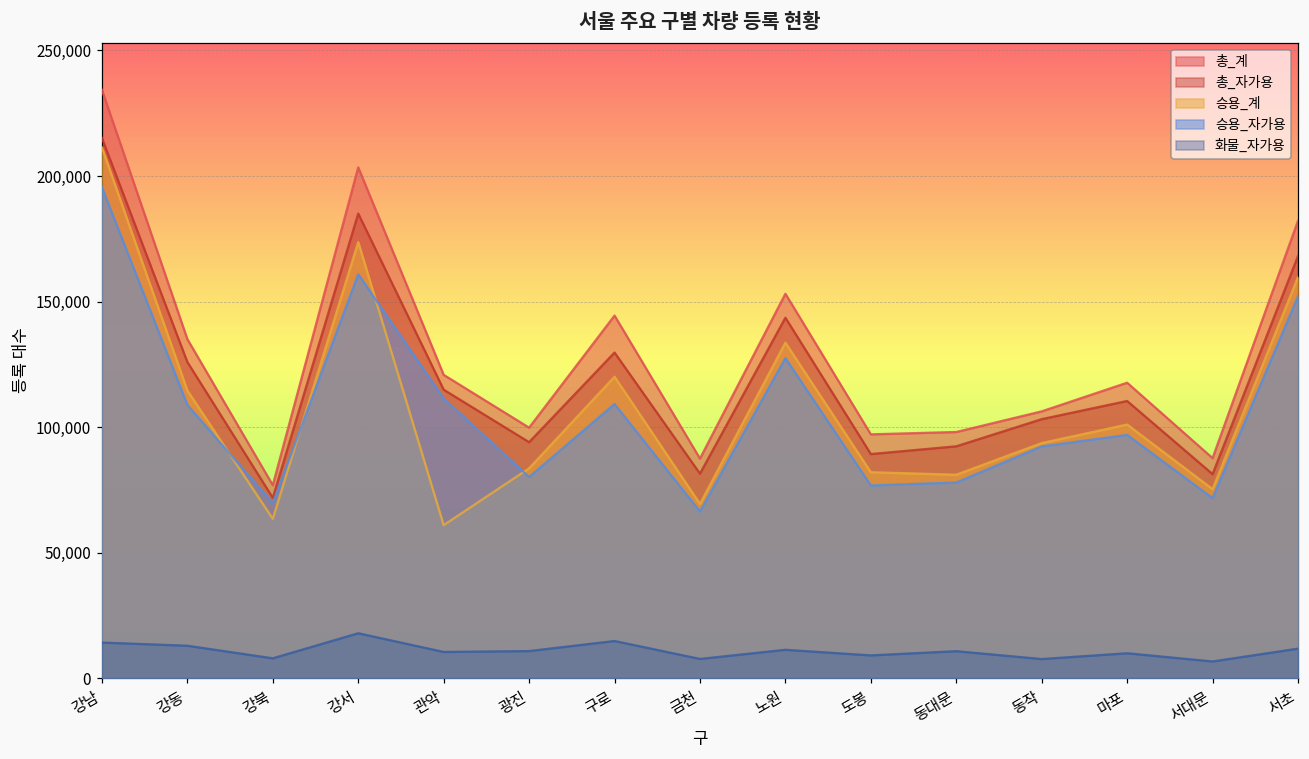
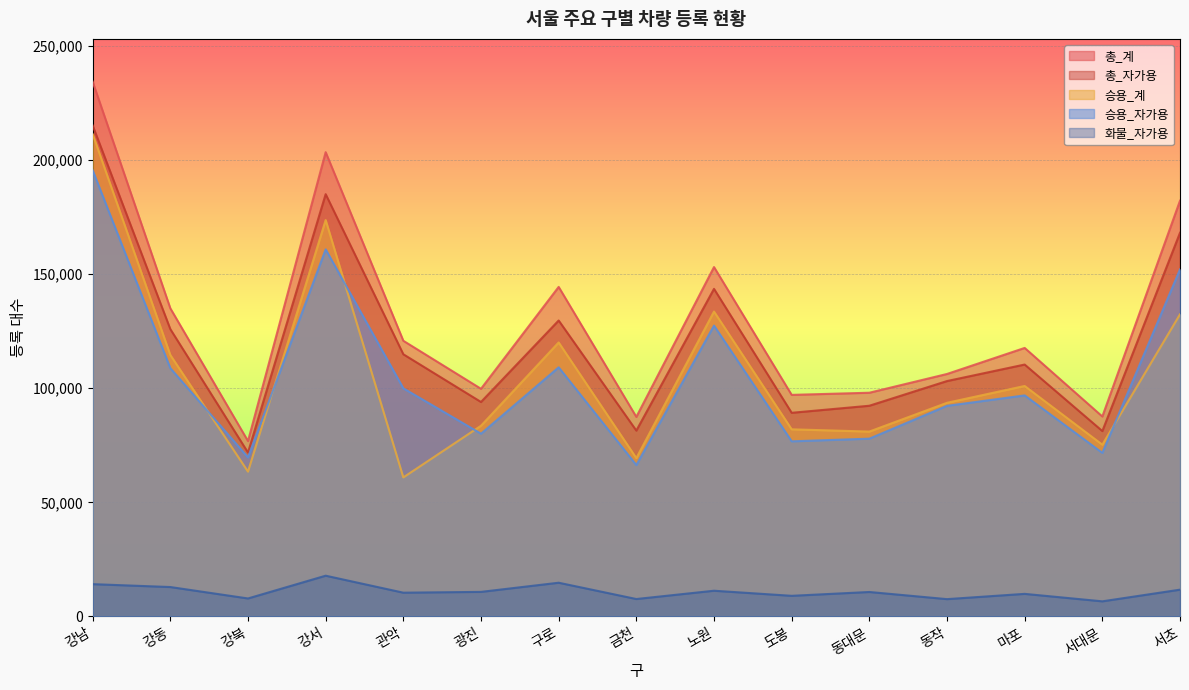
  {
    "승용_계": {
      "강남": "211,000",
      "강동": "115,000",
      "강북": "63,000",
      "강서": "174,000",
      "관악": "61,000",
      "광진": "84,000",
      "구로": "120,000",
      "금천": "69,000",
      "노원": "134,000",
      "도봉": "82,000",
      "동대문": "81,000",
      "동작": "94,000",
      "마포": "101,000",
      "서대문": "75,000",
-     "서초": "160,000"
+     "서초": "132,000"
    },
    "승용_자가용": {
      "강남": "195,000",
      "강동": "109,000",
      "강북": "70,000",
      "강서": "161,000",
-     "관악": "111,000",
+     "관악": "100,000",
      "광진": "80,000",
      "구로": "109,000",
      "금천": "66,000",
      "노원": "127,000",
      "도봉": "77,000",
      "동대문": "78,000",
      "동작": "92,000",
      "마포": "97,000",
      "서대문": "72,000",
      "서초": "152,000"
    },
    "화물_자가용": {
      "강남": "14,000",
      "강동": "13,000",
      "강북": "8,000",
      "강서": "18,000",
      "관악": "10,000",
      "광진": "11,000",
      "구로": "15,000",
      "금천": "8,000",
      "노원": "11,000",
      "도봉": "9,000",
      "동대문": "11,000",
      "동작": "8,000",
      "마포": "10,000",
      "서대문": "7,000",
      "서초": "12,000"
    }
  }
